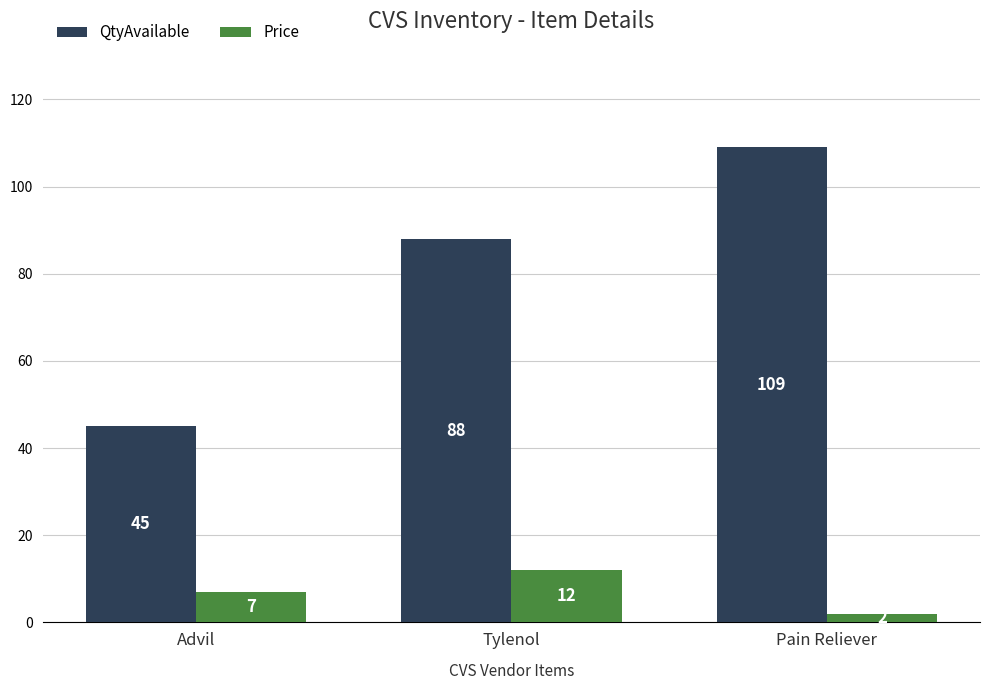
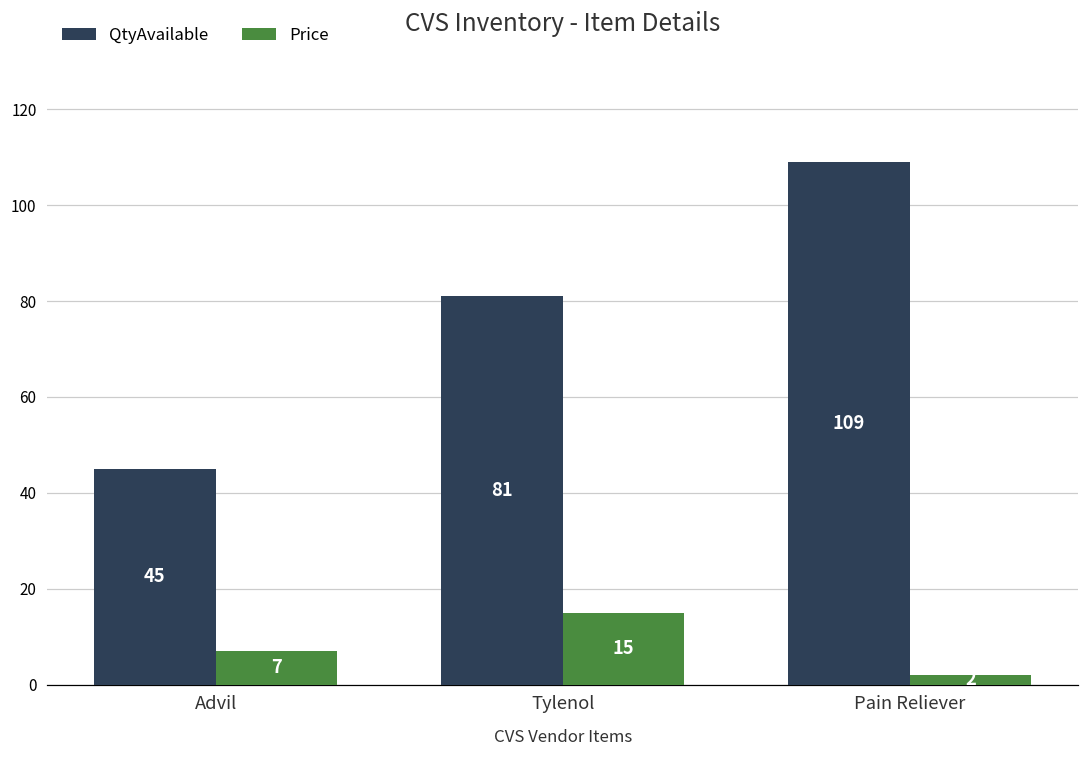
  {
    "QtyAvailable": {
      "Advil": 45,
-     "Tylenol": 88,
+     "Tylenol": 81,
      "Pain Reliever": 109
    },
    "Price": {
      "Advil": 7,
-     "Tylenol": 12
+     "Tylenol": 15
    }
  }
